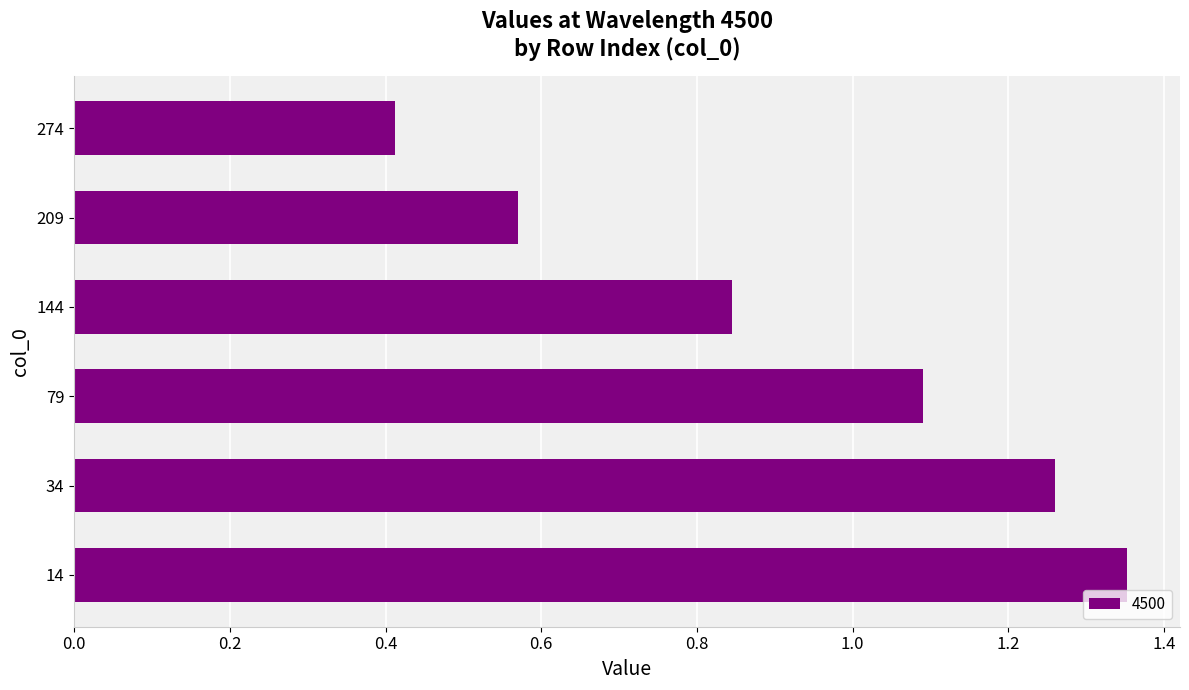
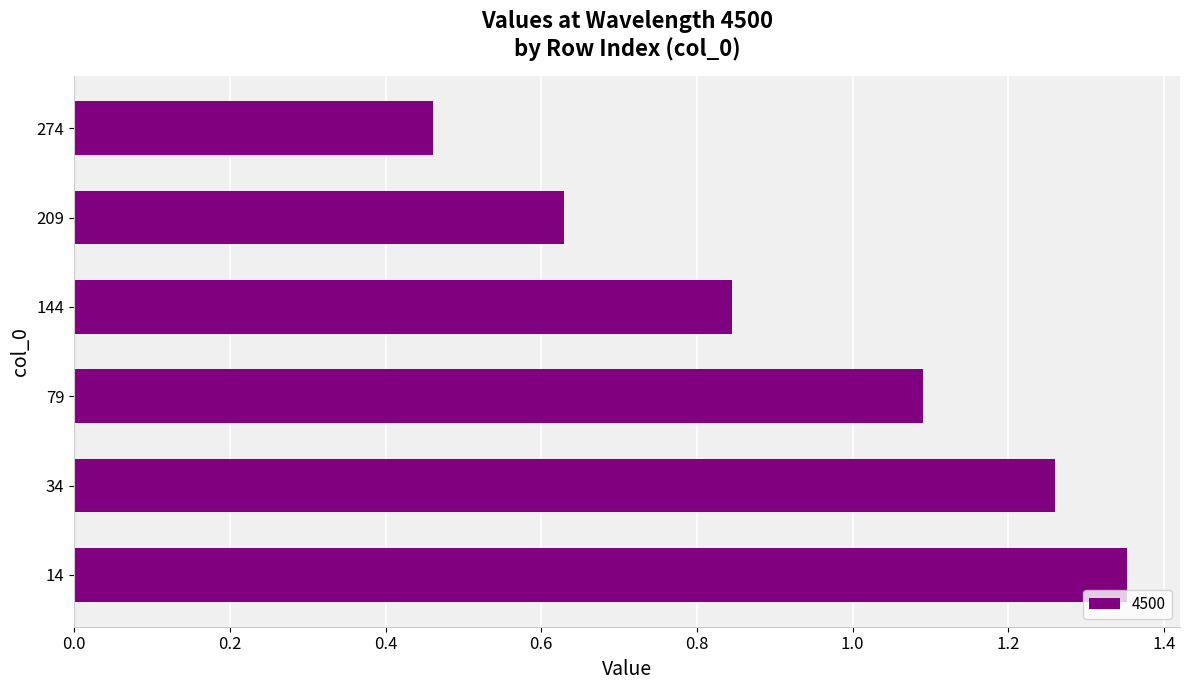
  {
-   "274": 0.41,
-   "209": 0.57,
+   "274": 0.46,
+   "209": 0.63,
    "144": 0.85,
    "79": 1.09,
    "34": 1.26,
    "14": 1.35
  }
